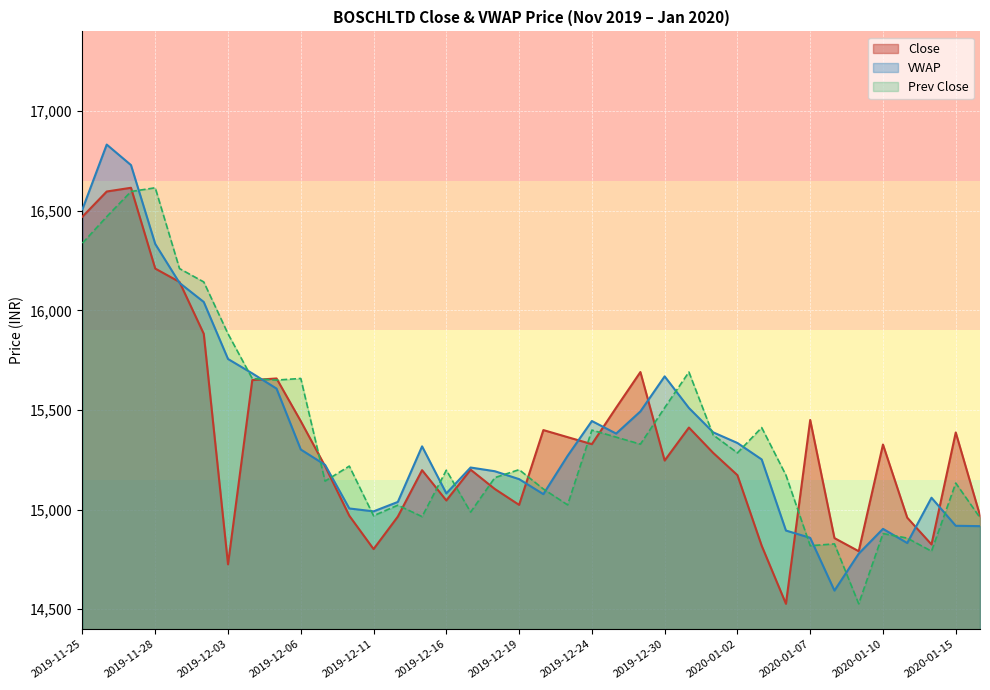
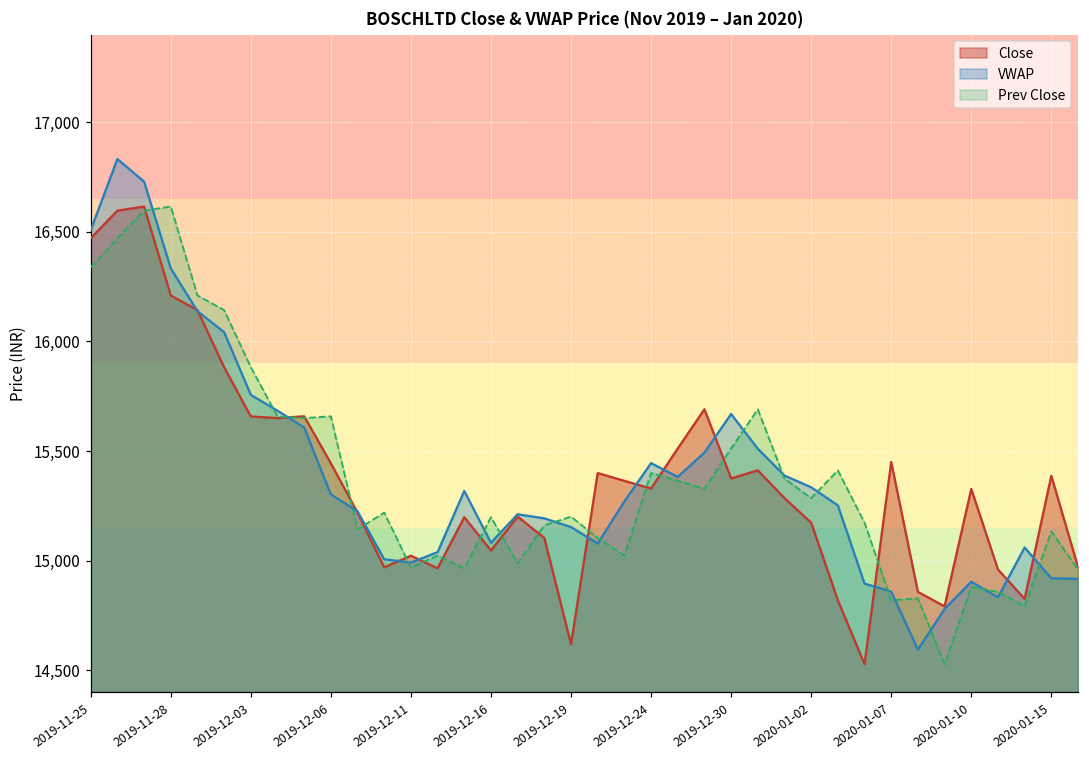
  {
    "Close": {
      "2019-11-25": "16,470",
      "2019-11-28": "16,210",
-     "2019-12-03": "14,730",
+     "2019-12-03": "15,660",
      "2019-12-06": "15,440",
-     "2019-12-11": "14,800",
+     "2019-12-11": "15,020",
      "2019-12-16": "15,050",
-     "2019-12-19": "15,020",
+     "2019-12-19": "14,620",
      "2019-12-24": "15,330",
-     "2019-12-30": "15,250",
+     "2019-12-30": "15,370",
      "2020-01-02": "15,170",
      "2020-01-07": "15,450",
      "2020-01-10": "15,330",
      "2020-01-15": "15,390"
    }
  }
